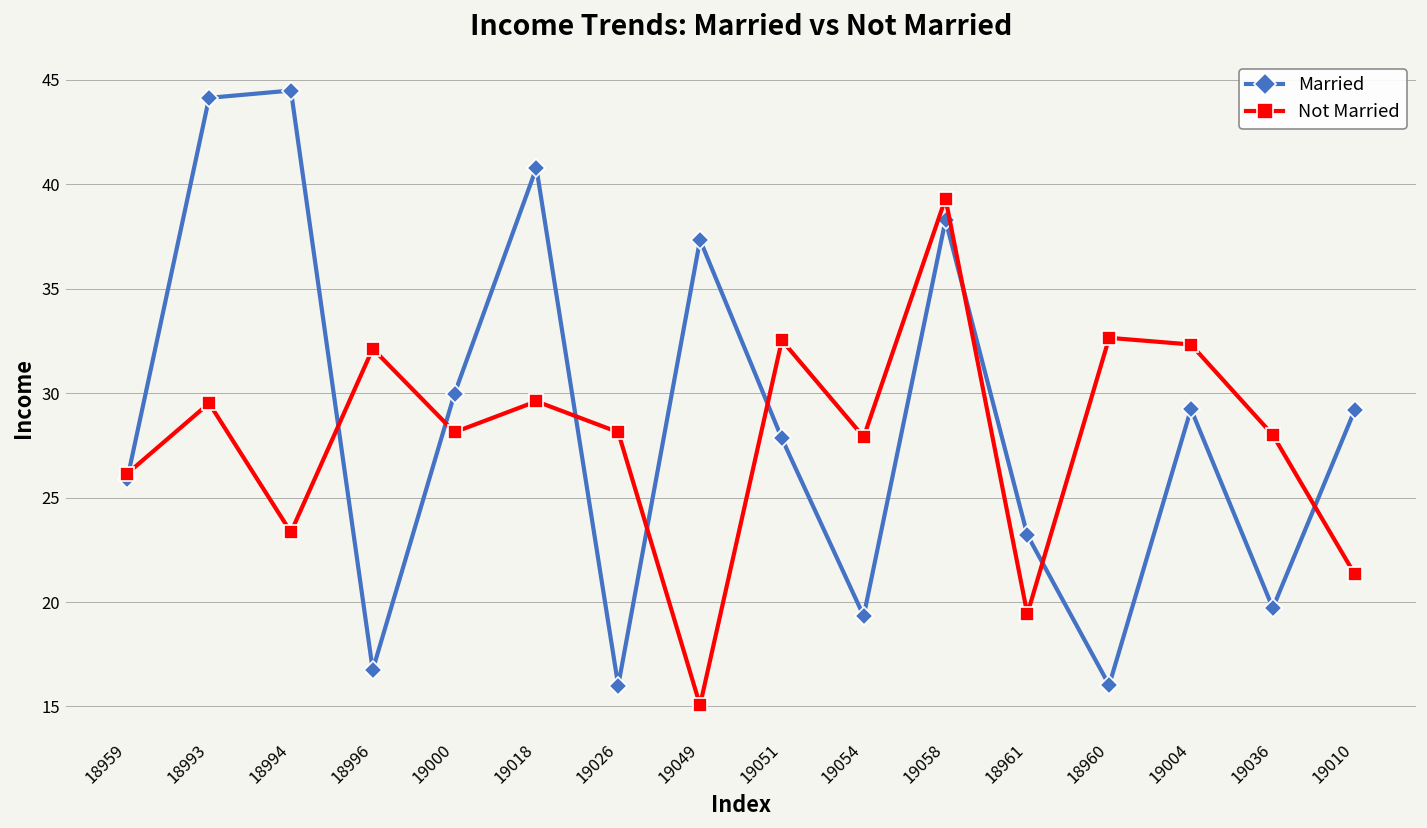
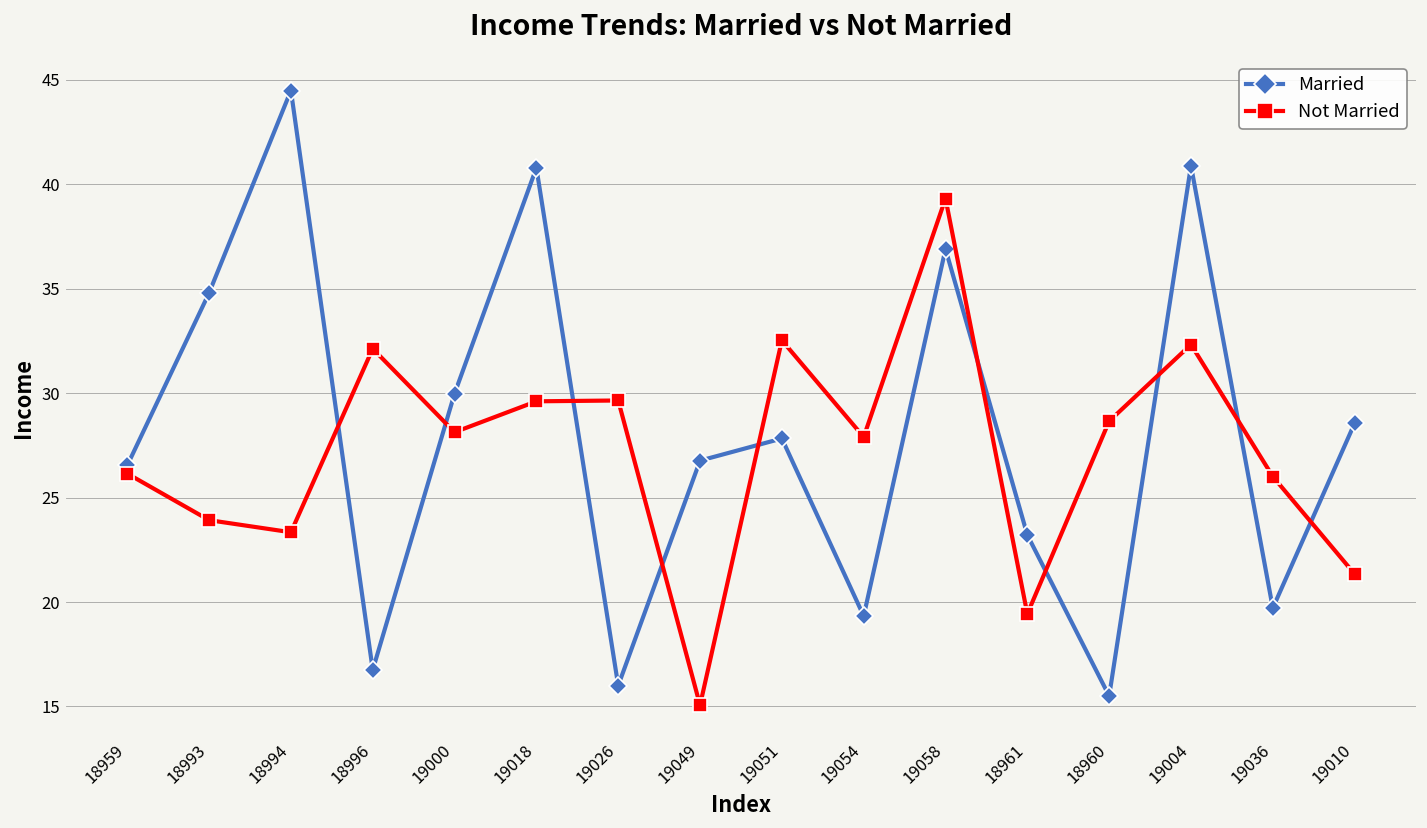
  {
    "Married": {
-     "18959": 25.9,
-     "18993": 44.1,
+     "18959": 26.5,
+     "18993": 34.8,
      "18994": 44.5,
      "18996": 16.8,
      "19000": 30.0,
      "19018": 40.8,
      "19026": 16.0,
-     "19049": 37.3,
+     "19049": 26.8,
      "19051": 27.8,
      "19054": 19.3,
-     "19058": 38.3,
+     "19058": 36.9,
      "18961": 23.2,
-     "18960": 16.0,
-     "19004": 29.2,
+     "18960": 15.5,
+     "19004": 40.9,
      "19036": 19.7,
-     "19010": 29.2
+     "19010": 28.6
    },
    "Not Married": {
      "18959": 26.2,
-     "18993": 29.5,
+     "18993": 23.9,
      "18994": 23.3,
      "18996": 32.1,
      "19000": 28.1,
      "19018": 29.6,
-     "19026": 28.1,
+     "19026": 29.7,
      "19049": 15.1,
      "19051": 32.5,
      "19054": 27.9,
      "19058": 39.3,
      "18961": 19.4,
-     "18960": 32.7,
+     "18960": 28.7,
      "19004": 32.3,
-     "19036": 28.0,
+     "19036": 26.0,
      "19010": 21.3
    }
  }
